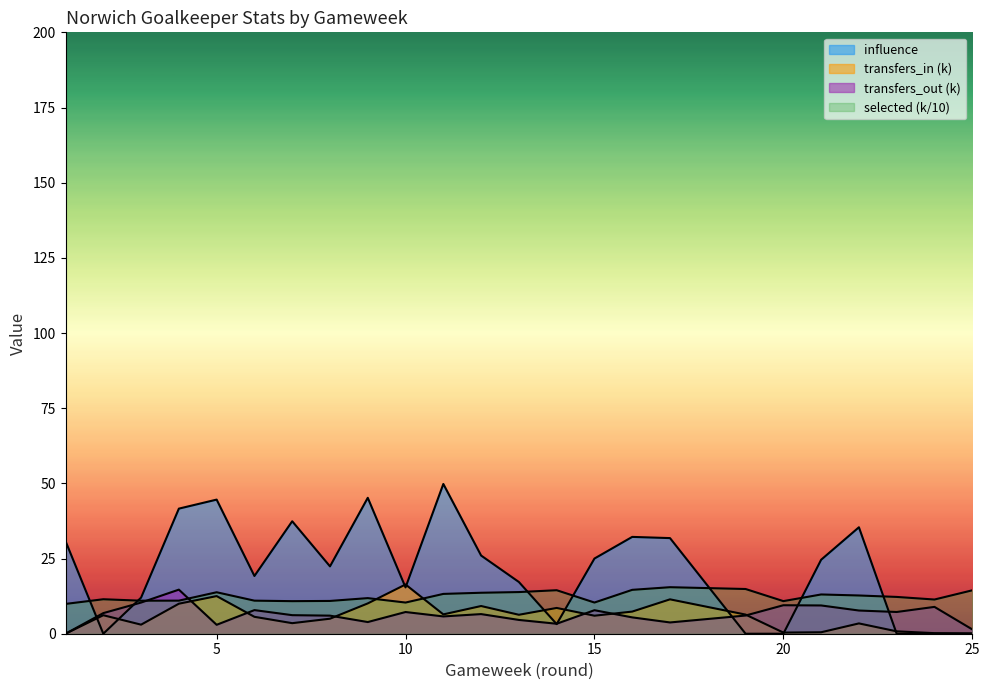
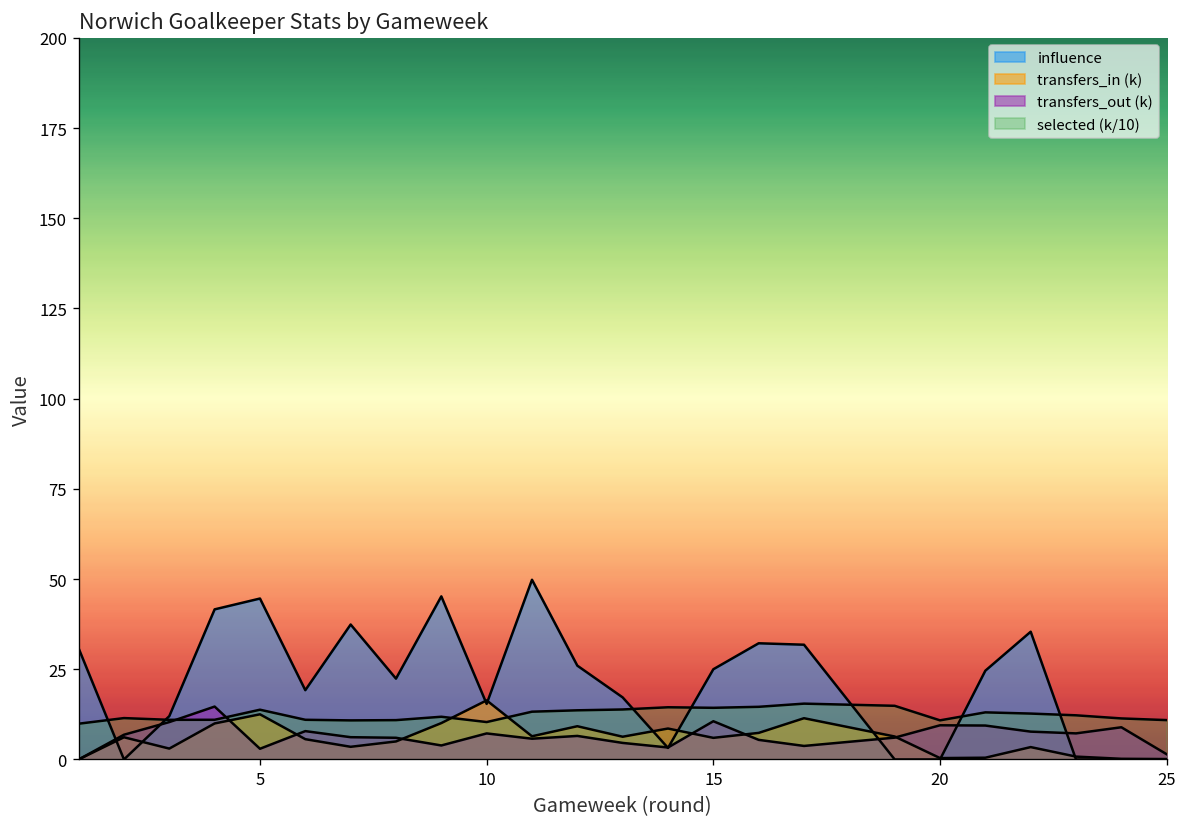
  {
    "influence": {
      "5": 45,
      "10": 15,
      "15": 25
    },
    "transfers_in (k)": {
      "5": 13,
      "10": 16,
      "15": 6
    },
    "transfers_out (k)": {
      "5": 3,
      "10": 7,
-     "15": 8,
+     "15": 11,
      "20": 9,
      "25": 1
    },
    "selected (k/10)": {
      "5": 14,
      "10": 10,
-     "15": 10,
+     "15": 14,
      "20": 11,
-     "25": 14
+     "25": 11
    }
  }
